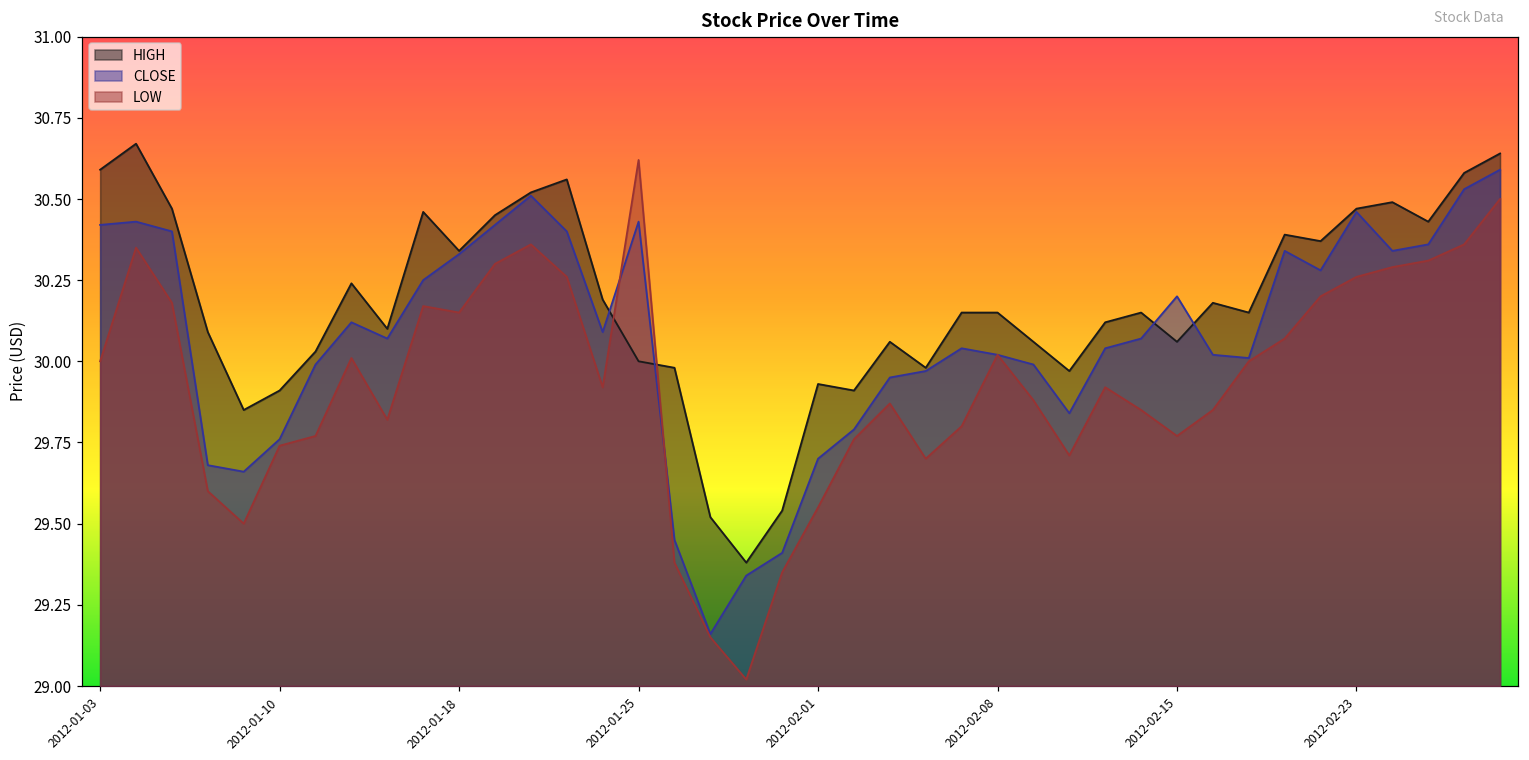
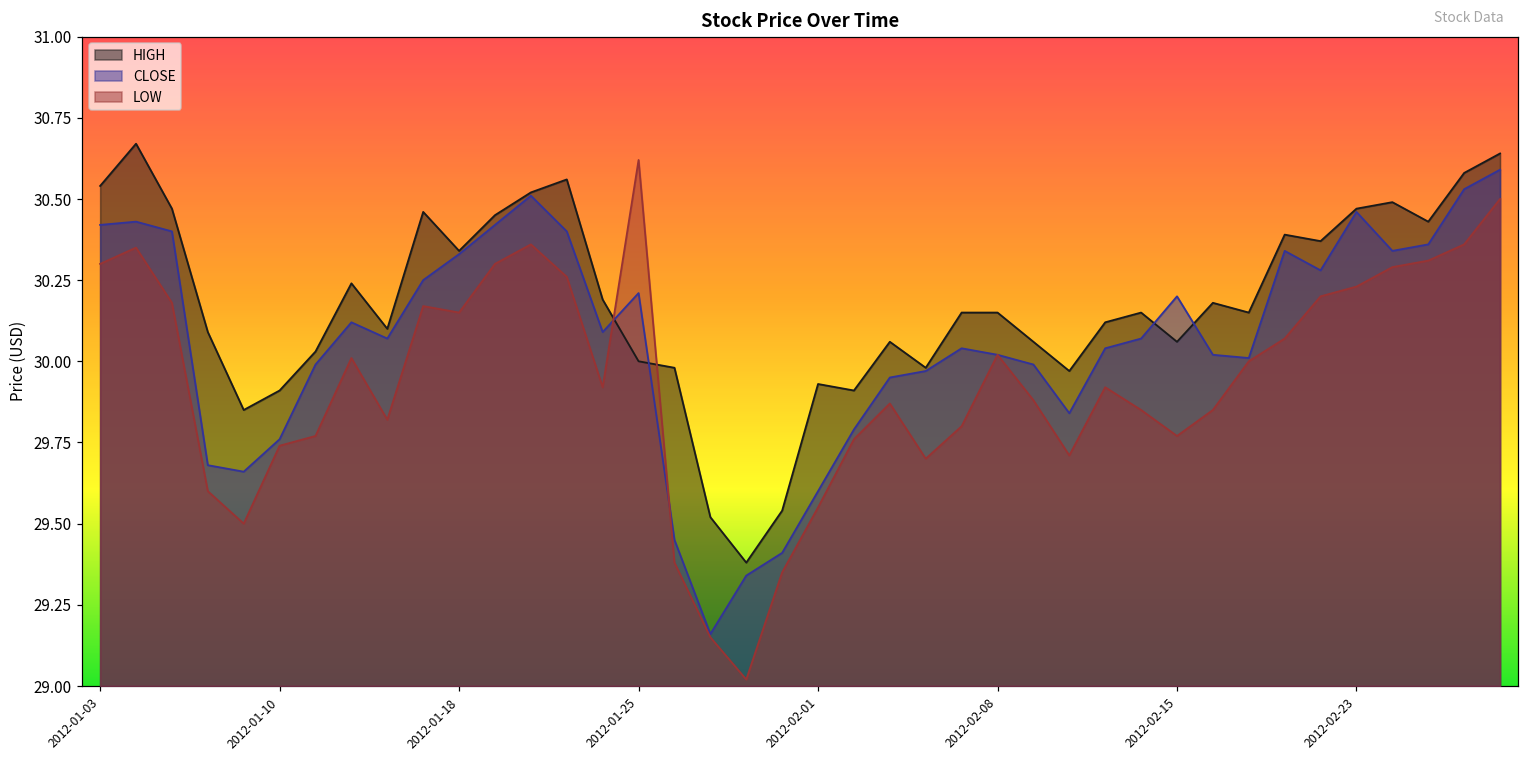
  {
    "HIGH": {
-     "2012-01-03": 30.59,
+     "2012-01-03": 30.54,
      "2012-01-10": 29.91,
      "2012-01-18": 30.34,
      "2012-01-25": 30.00,
      "2012-02-01": 29.93,
      "2012-02-08": 30.15,
      "2012-02-15": 30.06,
      "2012-02-23": 30.47
    },
    "CLOSE": {
      "2012-01-03": 30.42,
      "2012-01-10": 29.76,
      "2012-01-18": 30.33,
-     "2012-01-25": 30.43,
-     "2012-02-01": 29.7,
+     "2012-01-25": 30.21,
+     "2012-02-01": 29.6,
      "2012-02-15": 30.20,
      "2012-02-23": 30.46
    },
    "LOW": {
-     "2012-01-03": 30.0,
+     "2012-01-03": 30.3,
      "2012-01-10": 29.74,
      "2012-01-18": 30.15,
      "2012-01-25": 30.62,
      "2012-02-01": 29.55,
      "2012-02-15": 29.77,
-     "2012-02-23": 30.26
+     "2012-02-23": 30.23
    }
  }
